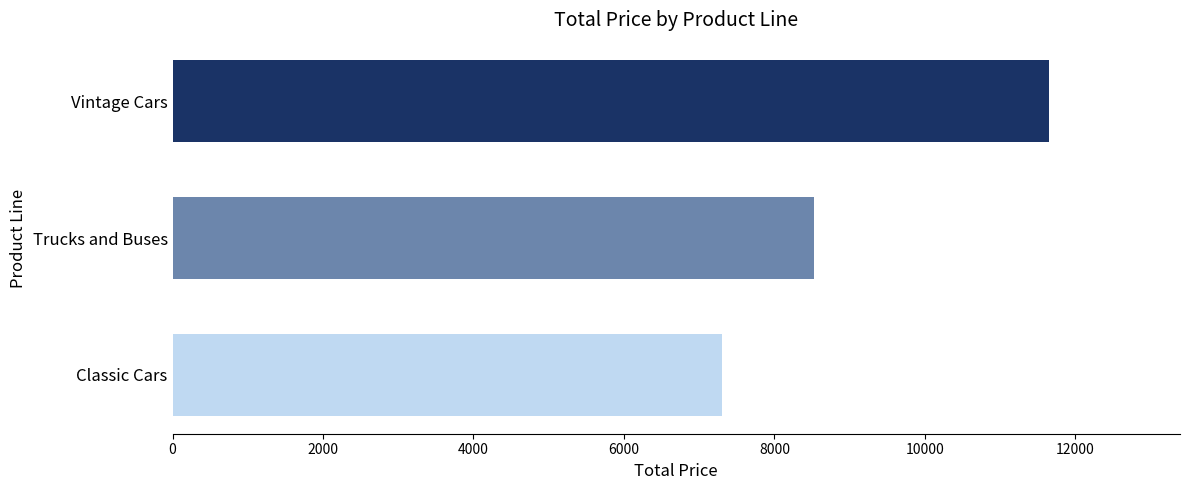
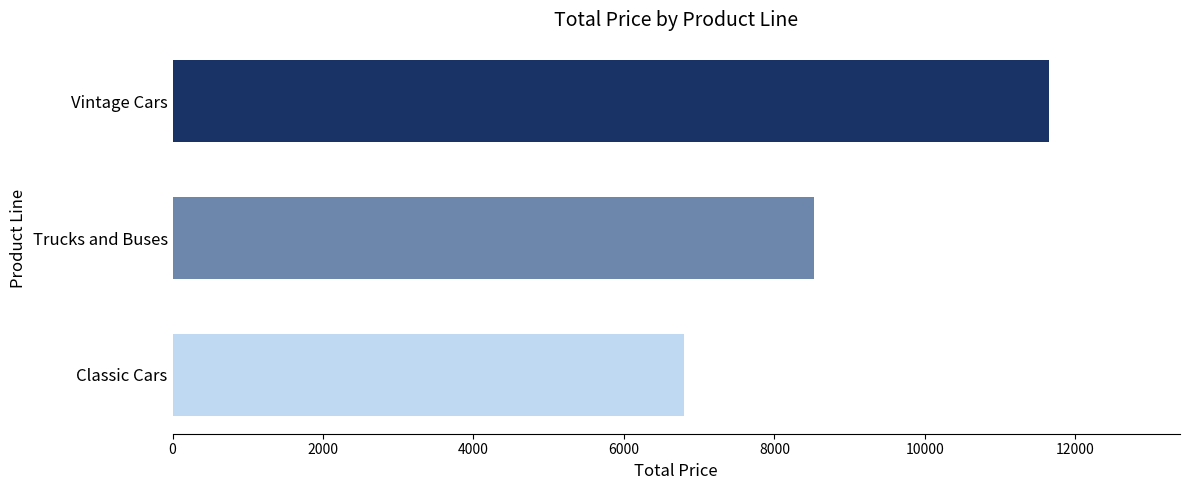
  {
    "Vintage Cars": 11600,
    "Trucks and Buses": 8500,
-   "Classic Cars": 7300
+   "Classic Cars": 6800
  }
